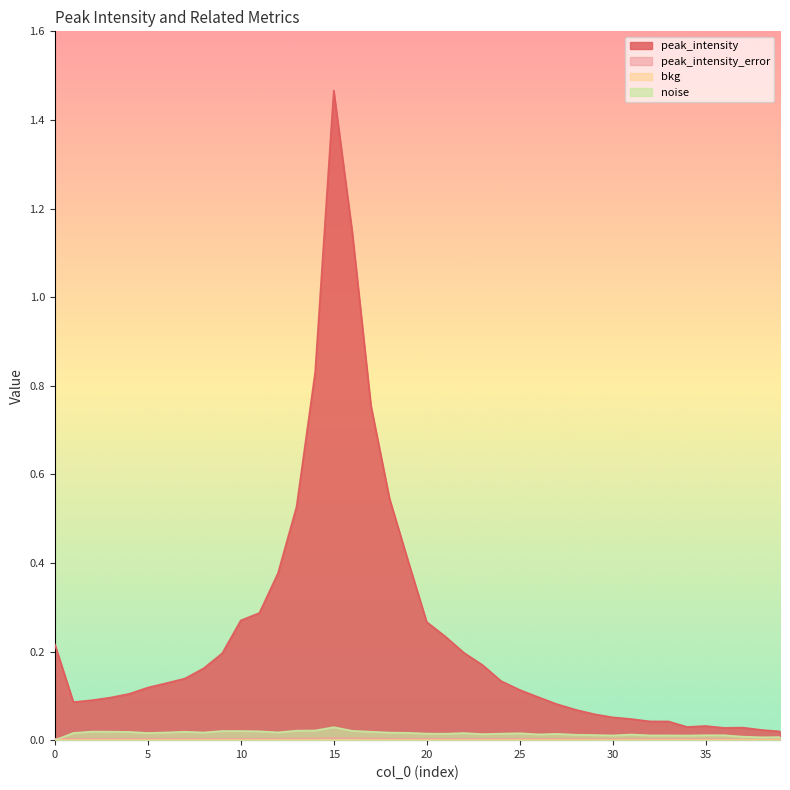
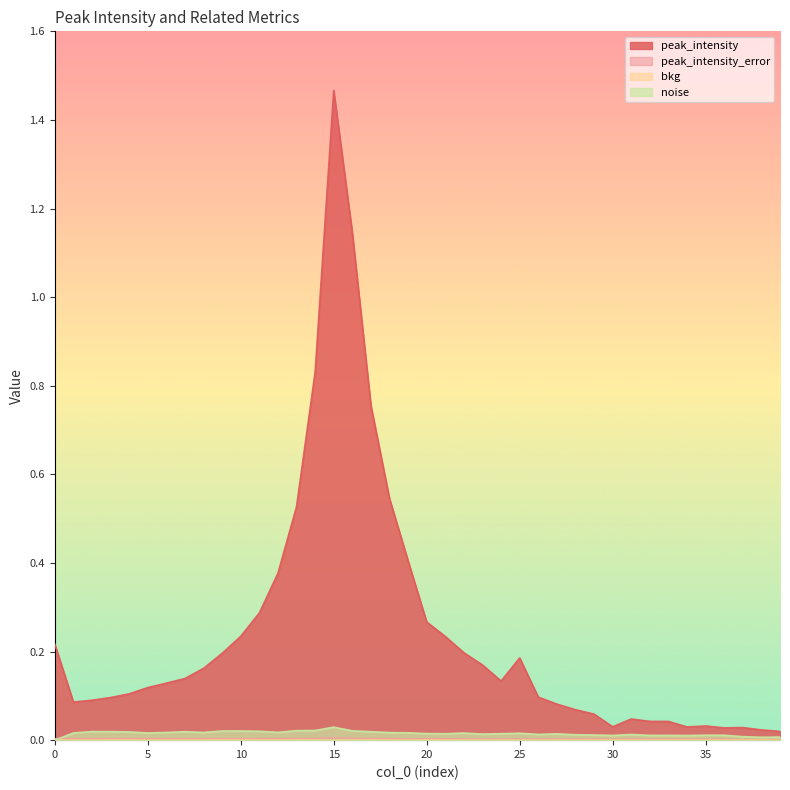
  {
    "peak_intensity": {
      "0": 0.22,
      "5": 0.12,
-     "10": 0.27,
+     "10": 0.23,
      "15": 1.47,
      "20": 0.27,
-     "25": 0.11,
-     "30": 0.05,
+     "25": 0.19,
+     "30": 0.03,
      "35": 0.03
    }
  }
